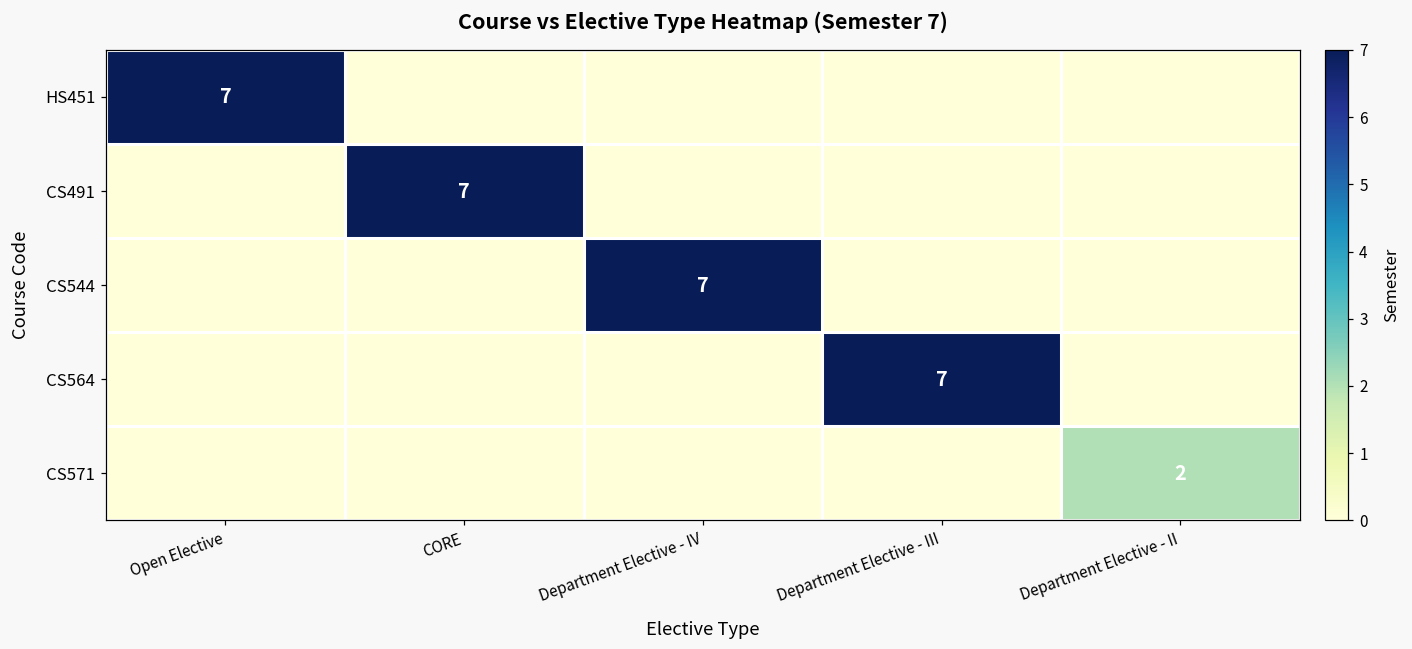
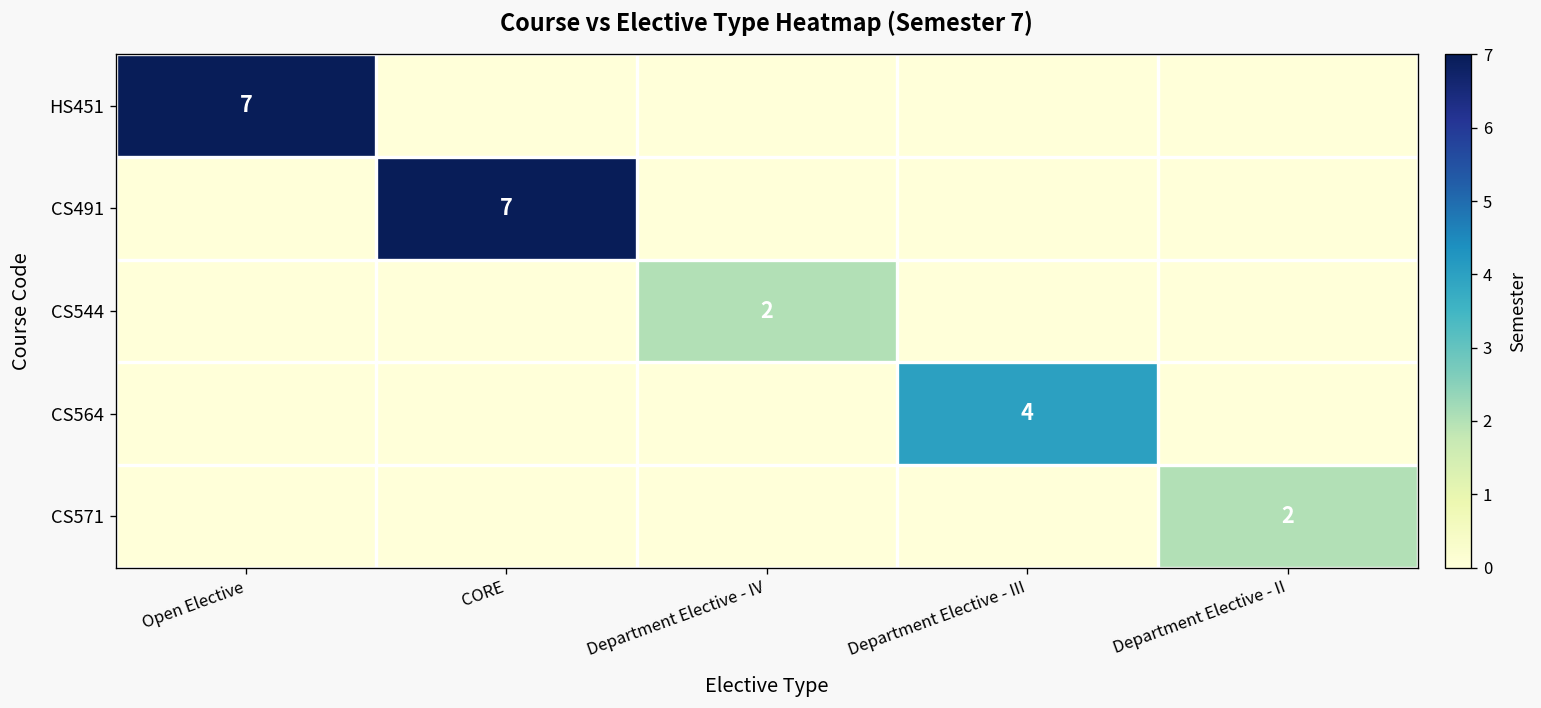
  {
    "HS451": {
      "Open Elective": 7
    },
    "CS491": {
      "CORE": 7
    },
    "CS544": {
-     "Department Elective - IV": 7
+     "Department Elective - IV": 2
    },
    "CS564": {
-     "Department Elective - III": 7
+     "Department Elective - III": 4
    },
    "CS571": {
      "Department Elective - II": 2
    }
  }
